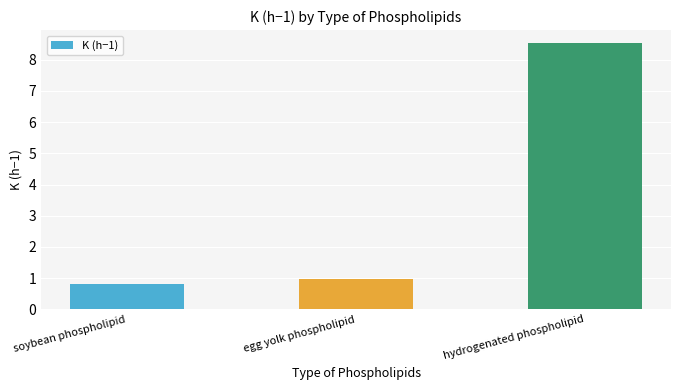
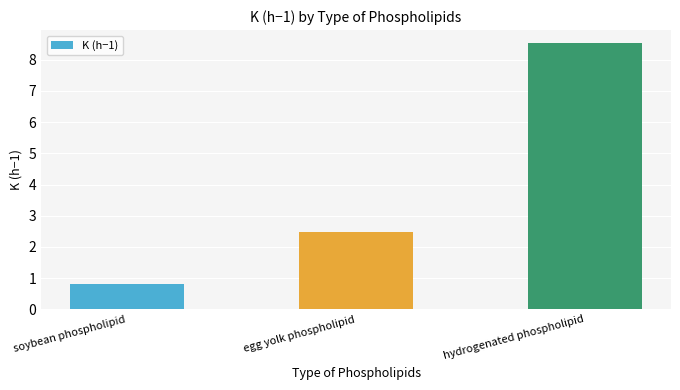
  {
    "soybean phospholipid": 0.8,
-   "egg yolk phospholipid": 1.0,
+   "egg yolk phospholipid": 2.5,
    "hydrogenated phospholipid": 8.5
  }
